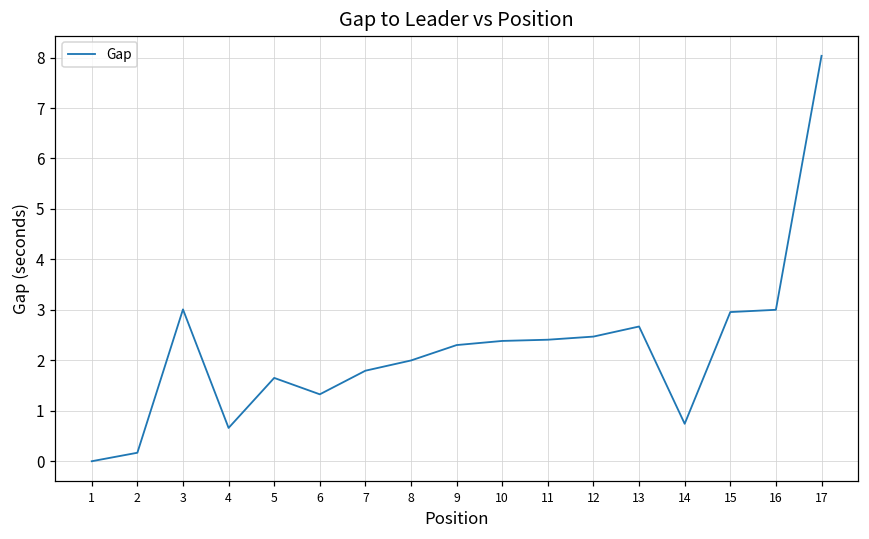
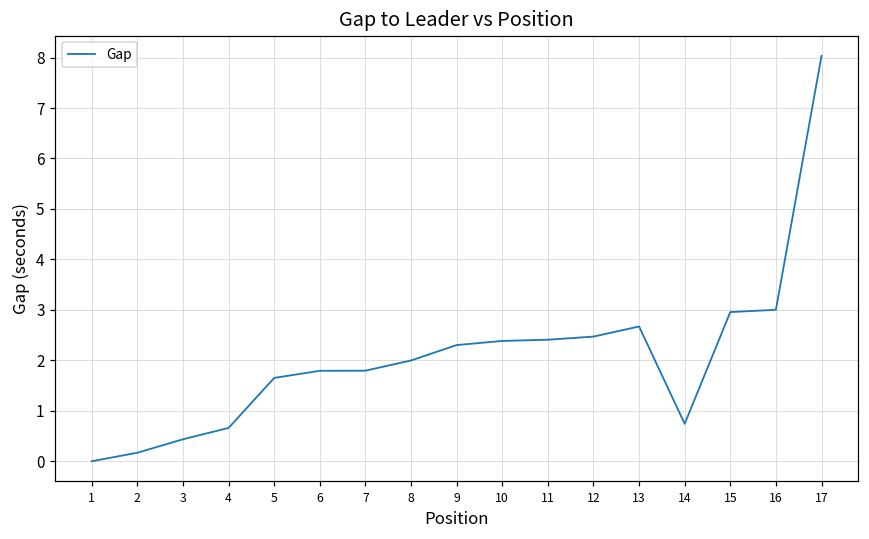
  {
    "1": 0.0,
    "2": 0.2,
-   "3": 3.0,
+   "3": 0.4,
    "4": 0.7,
    "5": 1.7,
-   "6": 1.3,
+   "6": 1.8,
    "7": 1.8,
    "8": 2.0,
    "9": 2.3,
    "10": 2.4,
    "11": 2.4,
    "12": 2.5,
    "13": 2.7,
    "14": 0.7,
    "15": 3.0,
    "16": 3.0,
    "17": 8.0
  }
